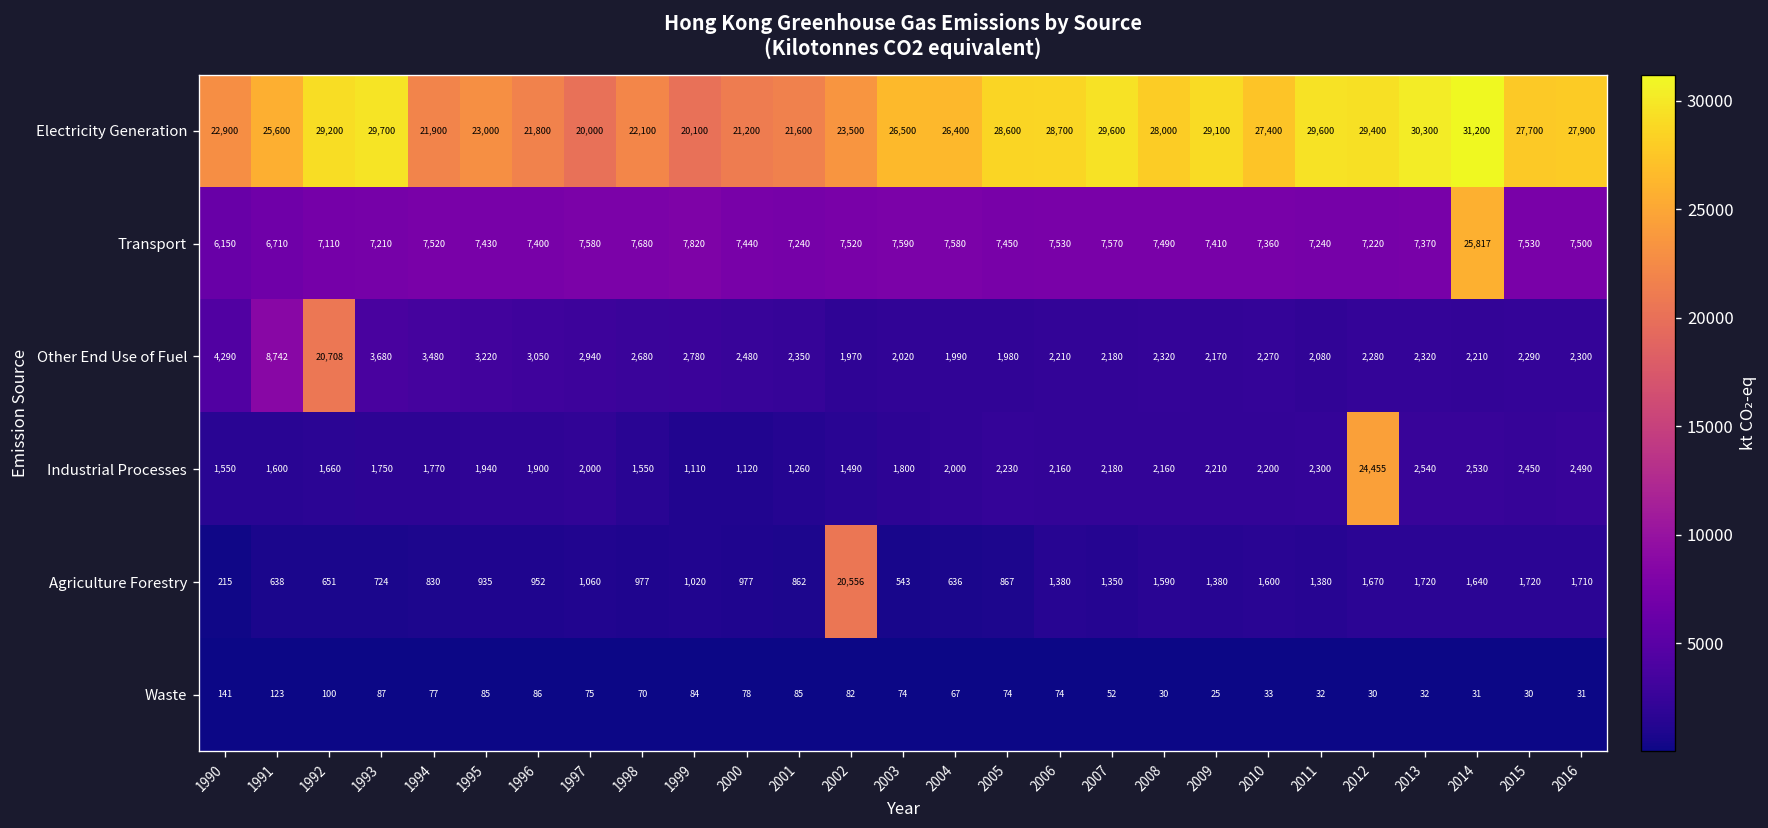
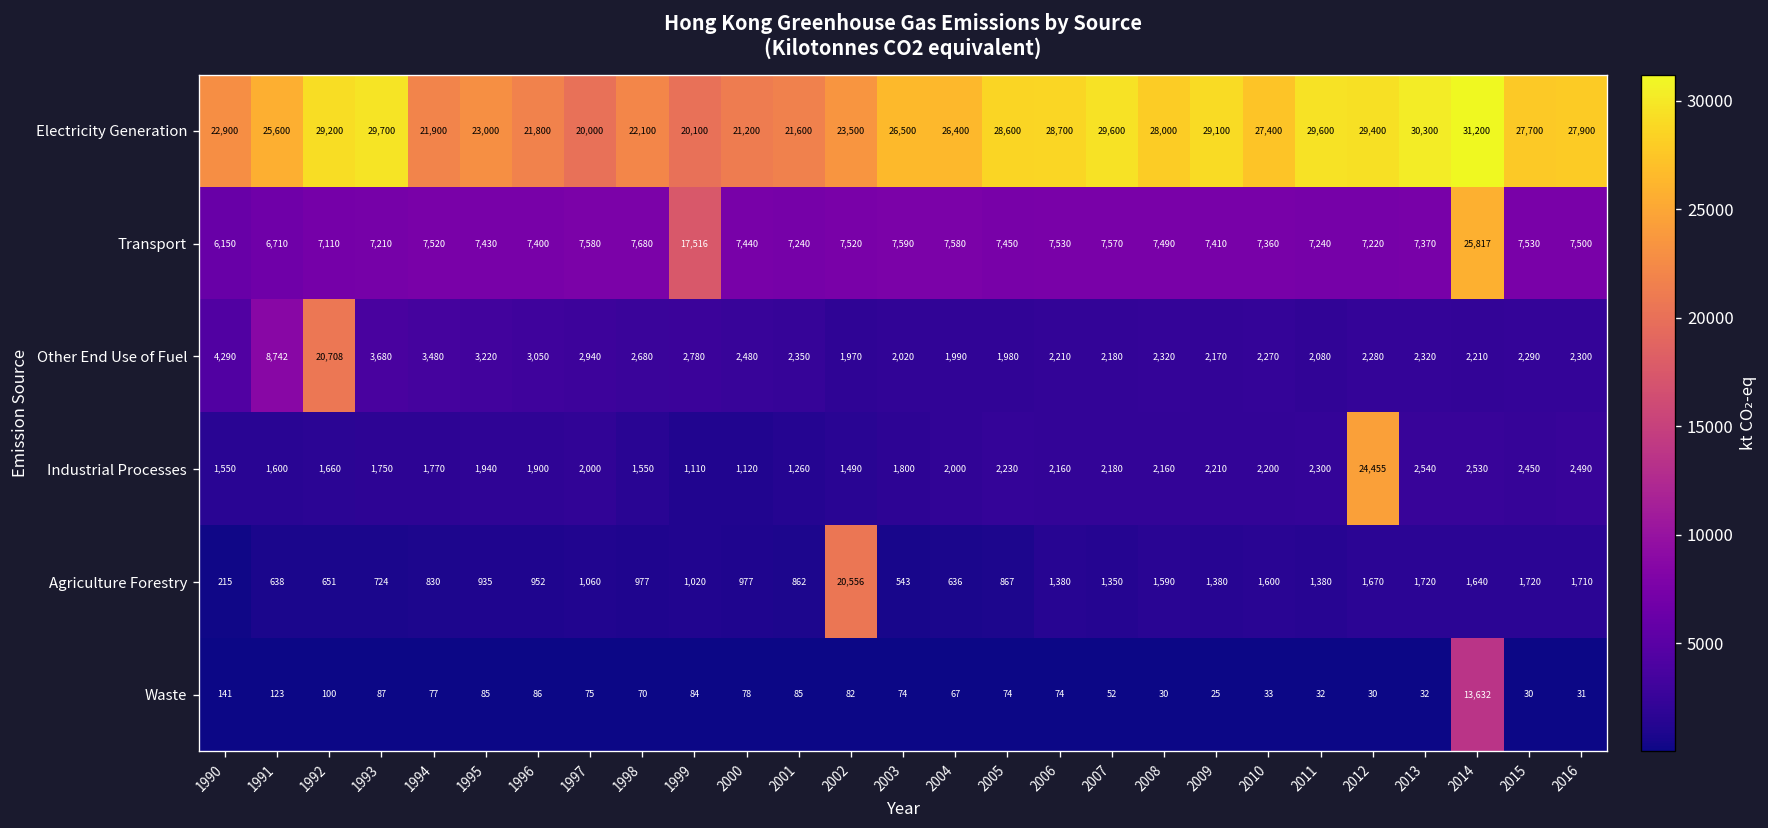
  {
    "Electricity Generation": {
      "1990": "22,900",
      "1991": "25,600",
      "1992": "29,200",
      "1993": "29,700",
      "1994": "21,900",
      "1995": "23,000",
      "1996": "21,800",
      "1997": "20,000",
      "1998": "22,100",
      "1999": "20,100",
      "2000": "21,200",
      "2001": "21,600",
      "2002": "23,500",
      "2003": "26,500",
      "2004": "26,400",
      "2005": "28,600",
      "2006": "28,700",
      "2007": "29,600",
      "2008": "28,000",
      "2009": "29,100",
      "2010": "27,400",
      "2011": "29,600",
      "2012": "29,400",
      "2013": "30,300",
      "2014": "31,200",
      "2015": "27,700",
      "2016": "27,900"
    },
    "Transport": {
      "1990": "6,150",
      "1991": "6,710",
      "1992": "7,110",
      "1993": "7,210",
      "1994": "7,520",
      "1995": "7,430",
      "1996": "7,400",
      "1997": "7,580",
      "1998": "7,680",
-     "1999": "7,820",
+     "1999": "17,516",
      "2000": "7,440",
      "2001": "7,240",
      "2002": "7,520",
      "2003": "7,590",
      "2004": "7,580",
      "2005": "7,450",
      "2006": "7,530",
      "2007": "7,570",
      "2008": "7,490",
      "2009": "7,410",
      "2010": "7,360",
      "2011": "7,240",
      "2012": "7,220",
      "2013": "7,370",
      "2014": "25,817",
      "2015": "7,530",
      "2016": "7,500"
    },
    "Other End Use of Fuel": {
      "1990": "4,290",
      "1991": "8,742",
      "1992": "20,708",
      "1993": "3,680",
      "1994": "3,480",
      "1995": "3,220",
      "1996": "3,050",
      "1997": "2,940",
      "1998": "2,680",
      "1999": "2,780",
      "2000": "2,480",
      "2001": "2,350",
      "2002": "1,970",
      "2003": "2,020",
      "2004": "1,990",
      "2005": "1,980",
      "2006": "2,210",
      "2007": "2,180",
      "2008": "2,320",
      "2009": "2,170",
      "2010": "2,270",
      "2011": "2,080",
      "2012": "2,280",
      "2013": "2,320",
      "2014": "2,210",
      "2015": "2,290",
      "2016": "2,300"
    },
    "Industrial Processes": {
      "1990": "1,550",
      "1991": "1,600",
      "1992": "1,660",
      "1993": "1,750",
      "1994": "1,770",
      "1995": "1,940",
      "1996": "1,900",
      "1997": "2,000",
      "1998": "1,550",
      "1999": "1,110",
      "2000": "1,120",
      "2001": "1,260",
      "2002": "1,490",
      "2003": "1,800",
      "2004": "2,000",
      "2005": "2,230",
      "2006": "2,160",
      "2007": "2,180",
      "2008": "2,160",
      "2009": "2,210",
      "2010": "2,200",
      "2011": "2,300",
      "2012": "24,455",
      "2013": "2,540",
      "2014": "2,530",
      "2015": "2,450",
      "2016": "2,490"
    },
    "Agriculture Forestry": {
      "1990": "215",
      "1991": "638",
      "1992": "651",
      "1993": "724",
      "1994": "830",
      "1995": "935",
      "1996": "952",
      "1997": "1,060",
      "1998": "977",
      "1999": "1,020",
      "2000": "977",
      "2001": "862",
      "2002": "20,556",
      "2003": "543",
      "2004": "636",
      "2005": "867",
      "2006": "1,380",
      "2007": "1,350",
      "2008": "1,590",
      "2009": "1,380",
      "2010": "1,600",
      "2011": "1,380",
      "2012": "1,670",
      "2013": "1,720",
      "2014": "1,640",
      "2015": "1,720",
      "2016": "1,710"
    },
    "Waste": {
      "1990": "141",
      "1991": "123",
      "1992": "100",
      "1993": "87",
      "1994": "77",
      "1995": "85",
      "1996": "86",
      "1997": "75",
      "1998": "70",
      "1999": "84",
      "2000": "78",
      "2001": "85",
      "2002": "82",
      "2003": "74",
      "2004": "67",
      "2005": "74",
      "2006": "74",
      "2007": "52",
      "2008": "30",
      "2009": "25",
      "2010": "33",
      "2011": "32",
      "2012": "30",
      "2013": "32",
-     "2014": "31",
+     "2014": "13,632",
      "2015": "30",
      "2016": "31"
    }
  }
